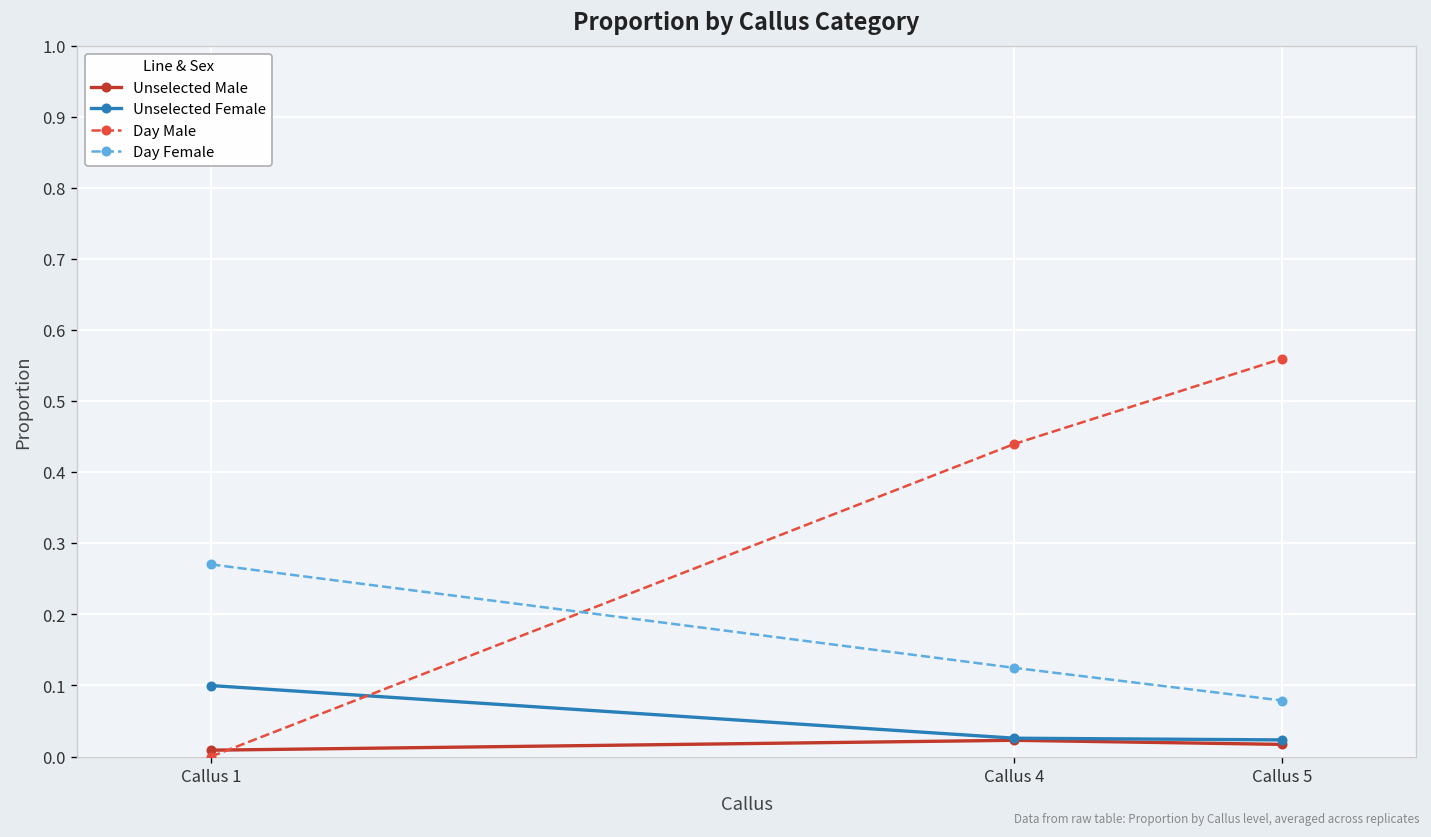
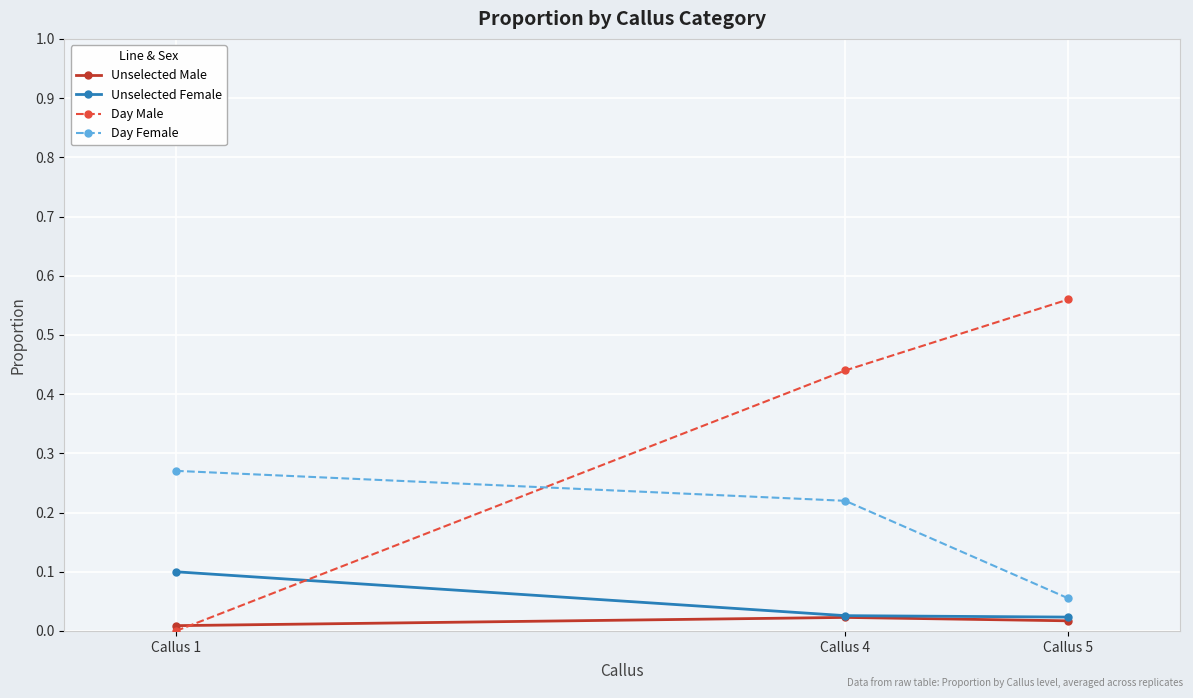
  {
    "Unselected Female": {
      "Callus 1": 0.10,
      "Callus 5": 0.02
    },
    "Day Female": {
      "Callus 1": 0.27,
-     "Callus 4": 0.12,
-     "Callus 5": 0.08
+     "Callus 4": 0.22,
+     "Callus 5": 0.05
    }
  }
